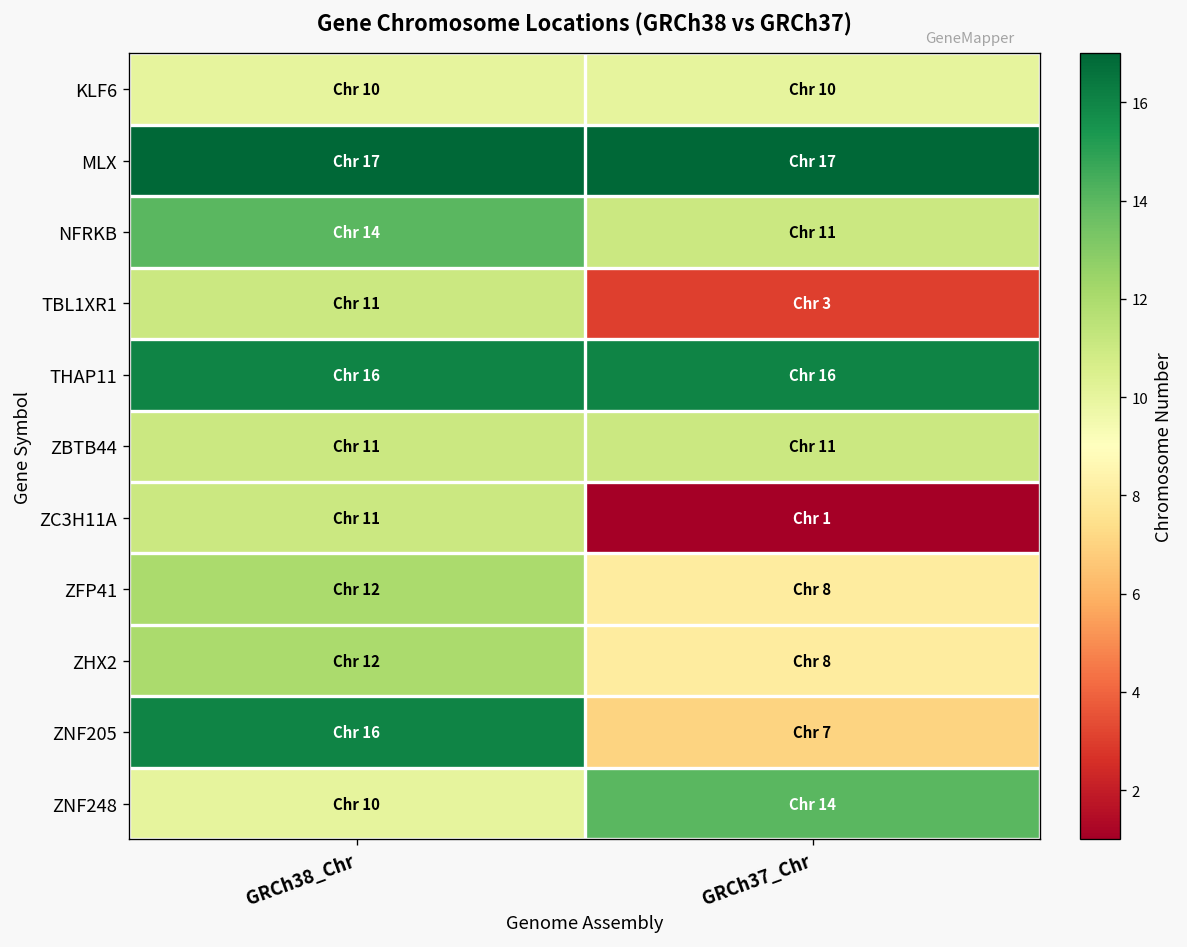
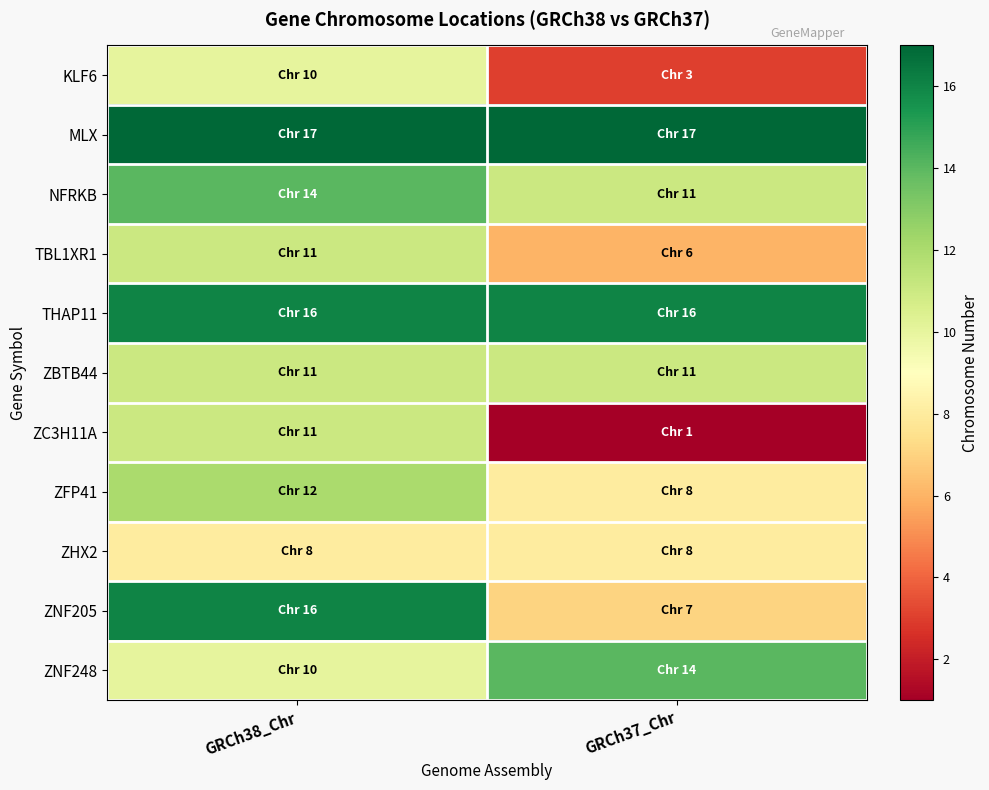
  {
    "KLF6": {
      "GRCh38_Chr": 10,
-     "GRCh37_Chr": 10
+     "GRCh37_Chr": 3
    },
    "MLX": {
      "GRCh38_Chr": 17,
      "GRCh37_Chr": 17
    },
    "NFRKB": {
      "GRCh38_Chr": 14,
      "GRCh37_Chr": 11
    },
    "TBL1XR1": {
      "GRCh38_Chr": 11,
-     "GRCh37_Chr": 3
+     "GRCh37_Chr": 6
    },
    "THAP11": {
      "GRCh38_Chr": 16,
      "GRCh37_Chr": 16
    },
    "ZBTB44": {
      "GRCh38_Chr": 11,
      "GRCh37_Chr": 11
    },
    "ZC3H11A": {
      "GRCh38_Chr": 11,
      "GRCh37_Chr": 1
    },
    "ZFP41": {
      "GRCh38_Chr": 12,
      "GRCh37_Chr": 8
    },
    "ZHX2": {
-     "GRCh38_Chr": 12,
+     "GRCh38_Chr": 8,
      "GRCh37_Chr": 8
    },
    "ZNF205": {
      "GRCh38_Chr": 16,
      "GRCh37_Chr": 7
    },
    "ZNF248": {
      "GRCh38_Chr": 10,
      "GRCh37_Chr": 14
    }
  }
